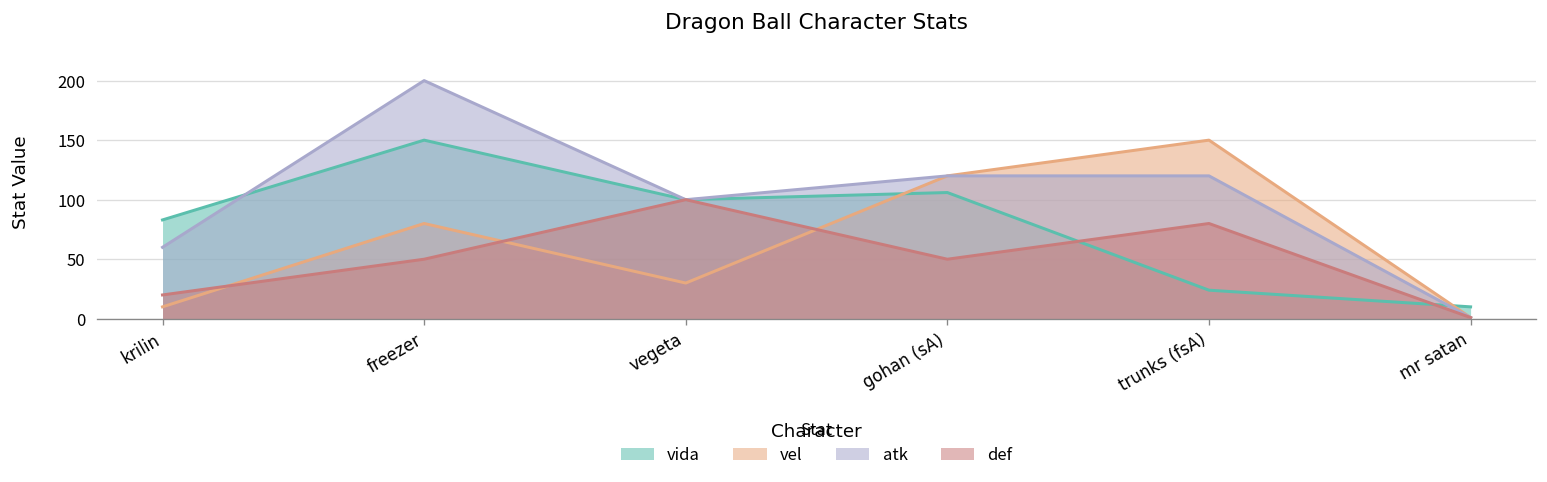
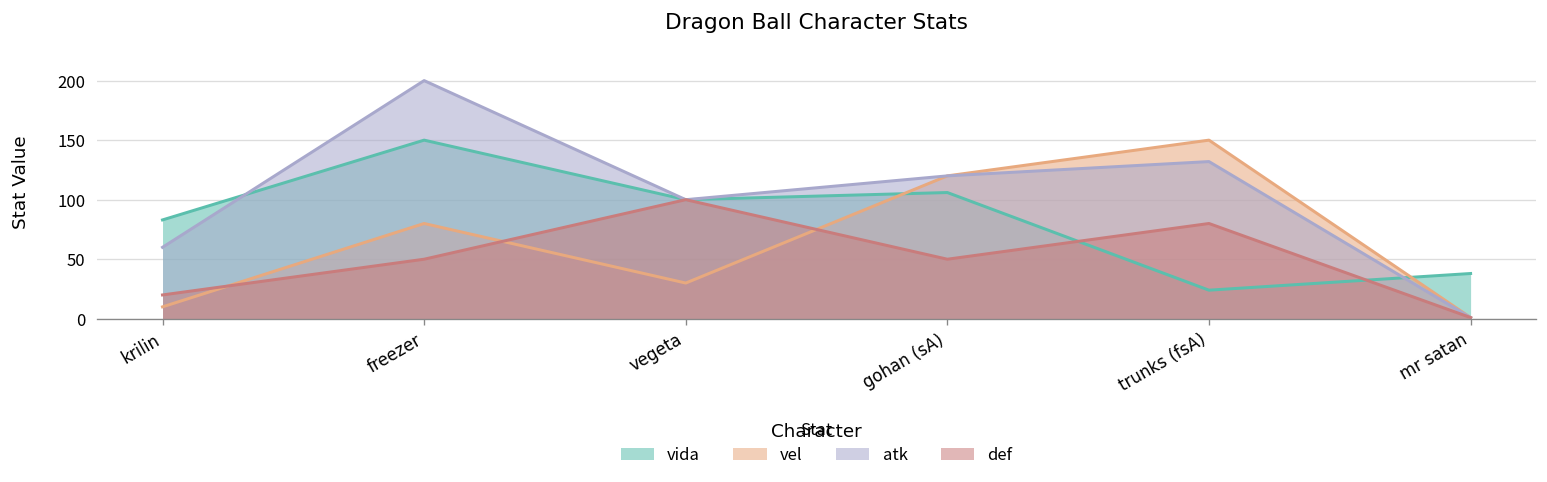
  {
    "vida": {
      "krilin": 80,
      "freezer": 150,
      "gohan (sA)": 110,
      "trunks (fsA)": 20,
-     "mr satan": 10
+     "mr satan": 40
    },
    "atk": {
      "krilin": 60,
      "freezer": 200,
-     "trunks (fsA)": 120
+     "trunks (fsA)": 130
    }
  }
